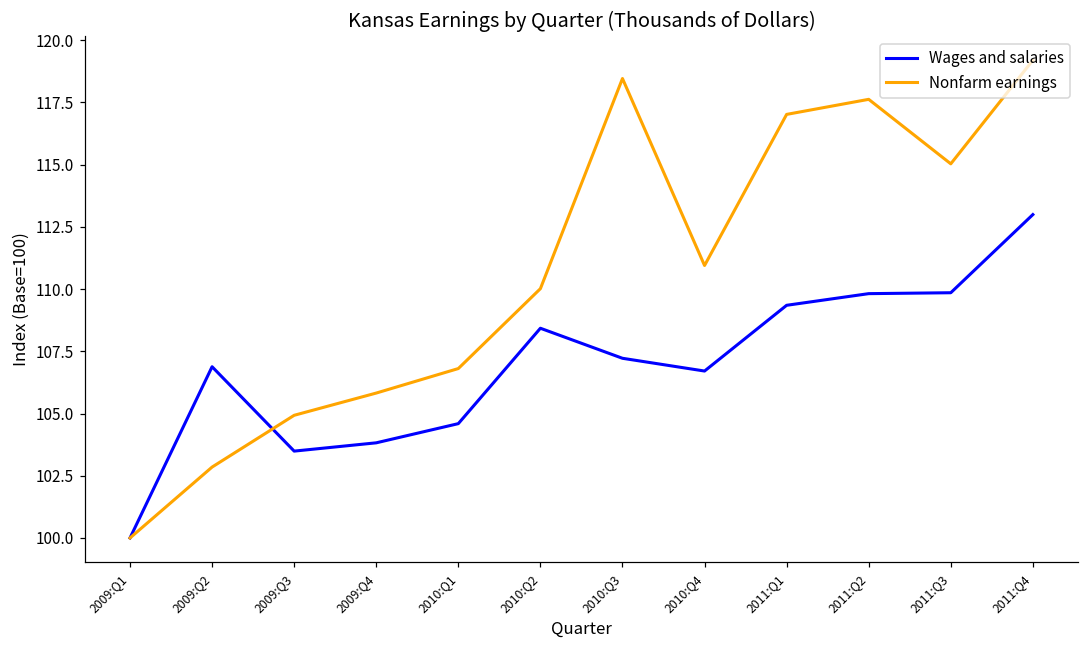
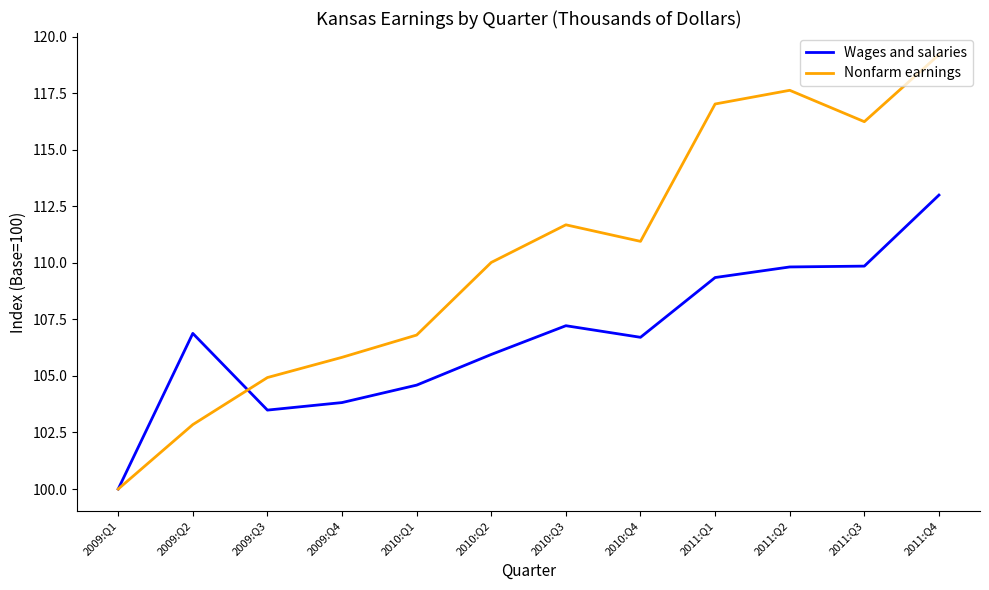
  {
    "Wages and salaries": {
      "2009:Q2": 106.9,
      "2009:Q3": 103.5,
      "2009:Q4": 103.8,
      "2010:Q1": 104.6,
-     "2010:Q2": 108.4,
+     "2010:Q2": 105.9,
      "2010:Q3": 107.2,
      "2010:Q4": 106.7,
      "2011:Q1": 109.3,
      "2011:Q2": 109.8,
      "2011:Q3": 109.9,
      "2011:Q4": 113.0
    },
    "Nonfarm earnings": {
      "2009:Q2": 102.8,
      "2009:Q3": 104.9,
      "2009:Q4": 105.8,
      "2010:Q1": 106.8,
      "2010:Q2": 110.0,
-     "2010:Q3": 118.5,
+     "2010:Q3": 111.7,
      "2010:Q4": 110.9,
      "2011:Q1": 117.0,
      "2011:Q2": 117.6,
-     "2011:Q3": 115.0
+     "2011:Q3": 116.2
    }
  }
